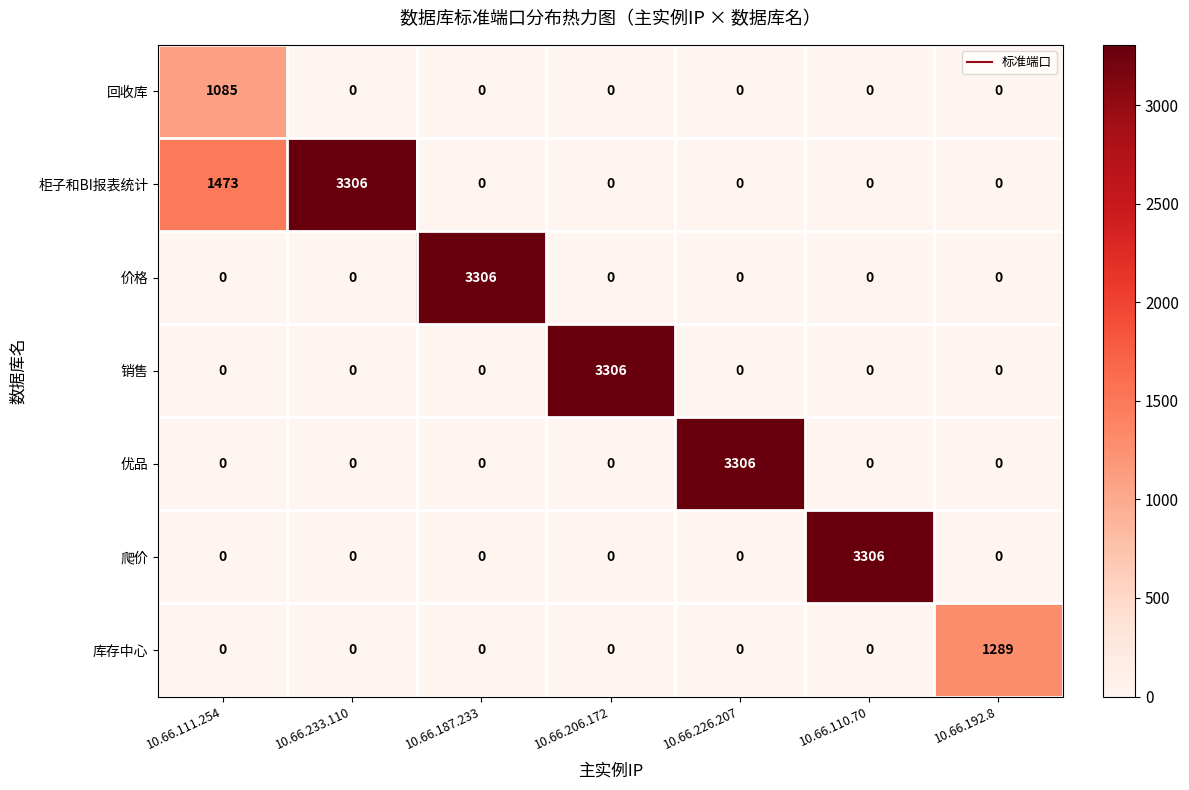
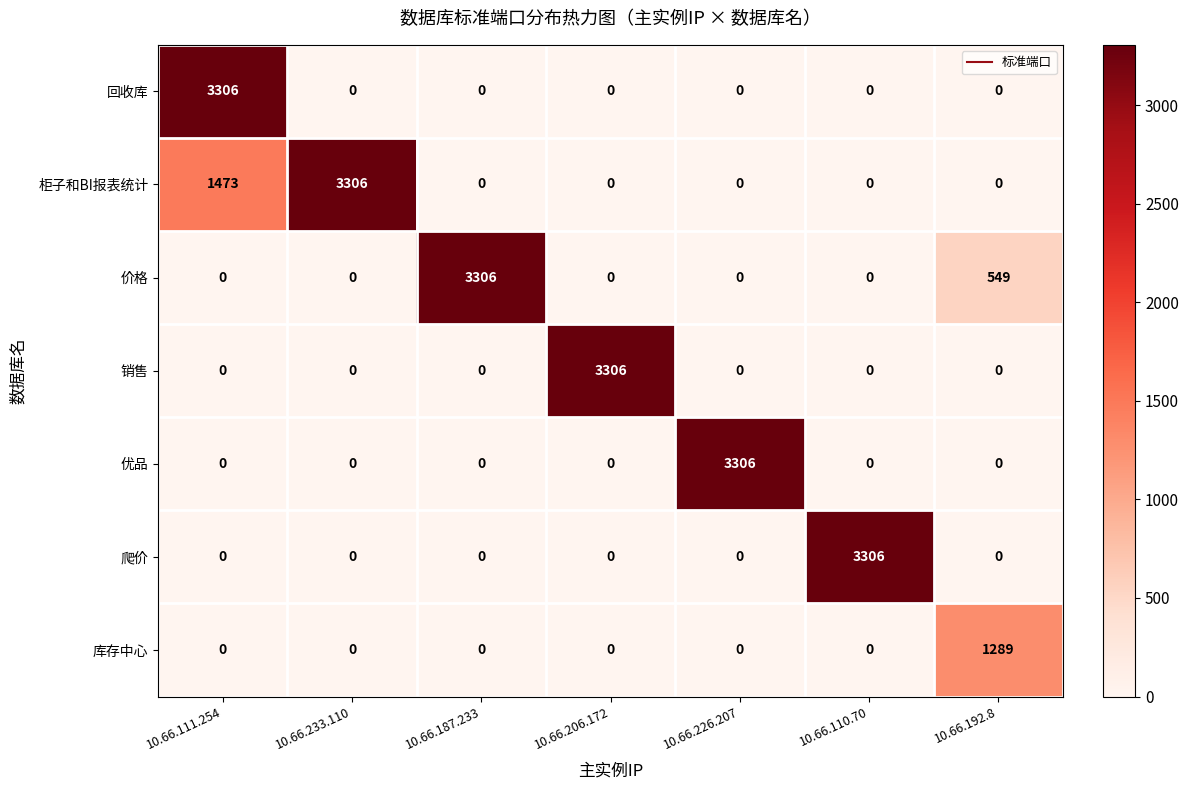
  {
    "回收库": {
-     "10.66.111.254": 1085,
+     "10.66.111.254": 3306,
      "10.66.233.110": 0,
      "10.66.187.233": 0,
      "10.66.206.172": 0,
      "10.66.226.207": 0,
      "10.66.110.70": 0,
      "10.66.192.8": 0
    },
    "柜子和BI报表统计": {
      "10.66.111.254": 1473,
      "10.66.233.110": 3306,
      "10.66.187.233": 0,
      "10.66.206.172": 0,
      "10.66.226.207": 0,
      "10.66.110.70": 0,
      "10.66.192.8": 0
    },
    "价格": {
      "10.66.111.254": 0,
      "10.66.233.110": 0,
      "10.66.187.233": 3306,
      "10.66.206.172": 0,
      "10.66.226.207": 0,
      "10.66.110.70": 0,
-     "10.66.192.8": 0
+     "10.66.192.8": 549
    },
    "销售": {
      "10.66.111.254": 0,
      "10.66.233.110": 0,
      "10.66.187.233": 0,
      "10.66.206.172": 3306,
      "10.66.226.207": 0,
      "10.66.110.70": 0,
      "10.66.192.8": 0
    },
    "优品": {
      "10.66.111.254": 0,
      "10.66.233.110": 0,
      "10.66.187.233": 0,
      "10.66.206.172": 0,
      "10.66.226.207": 3306,
      "10.66.110.70": 0,
      "10.66.192.8": 0
    },
    "爬价": {
      "10.66.111.254": 0,
      "10.66.233.110": 0,
      "10.66.187.233": 0,
      "10.66.206.172": 0,
      "10.66.226.207": 0,
      "10.66.110.70": 3306,
      "10.66.192.8": 0
    },
    "库存中心": {
      "10.66.111.254": 0,
      "10.66.233.110": 0,
      "10.66.187.233": 0,
      "10.66.206.172": 0,
      "10.66.226.207": 0,
      "10.66.110.70": 0,
      "10.66.192.8": 1289
    }
  }
